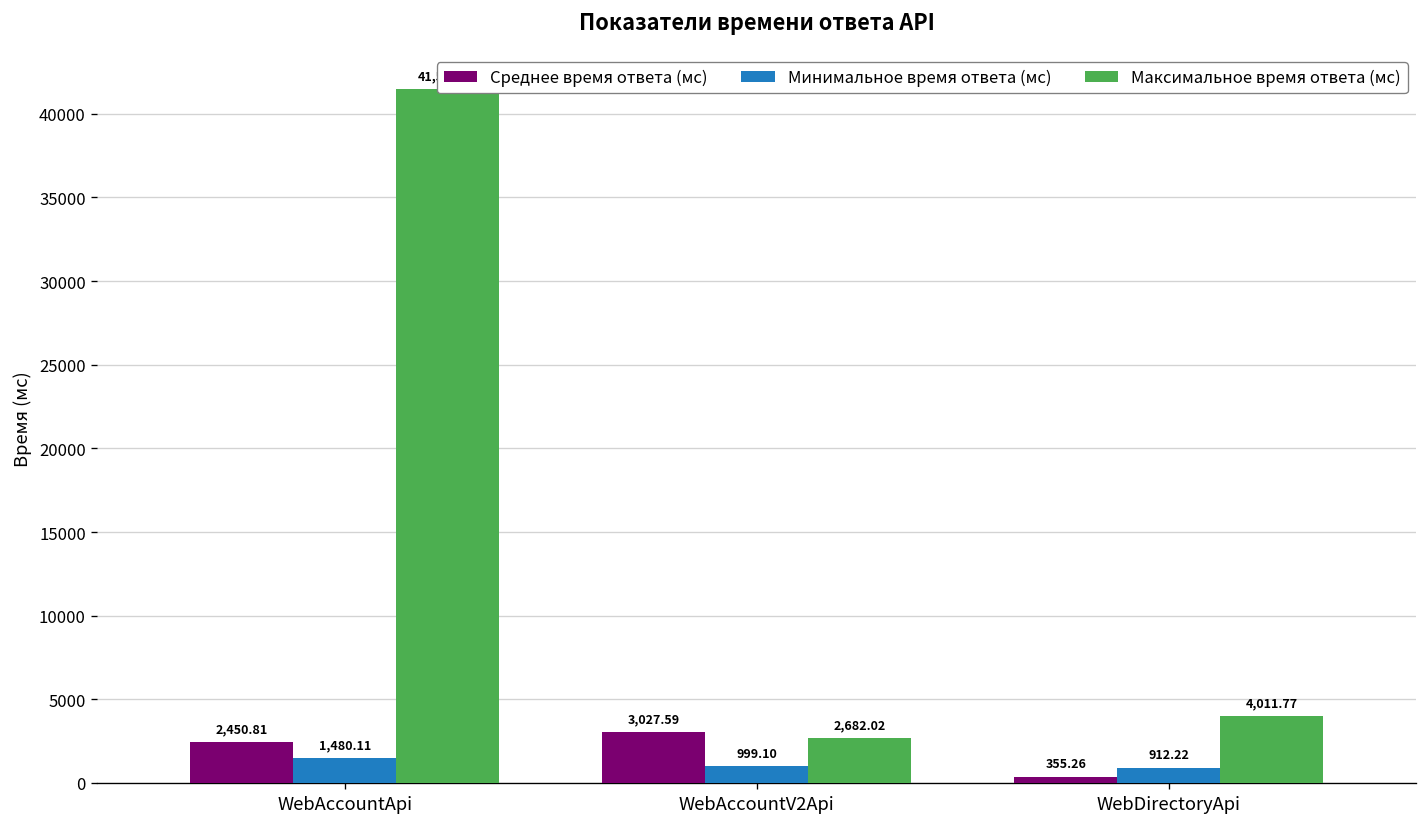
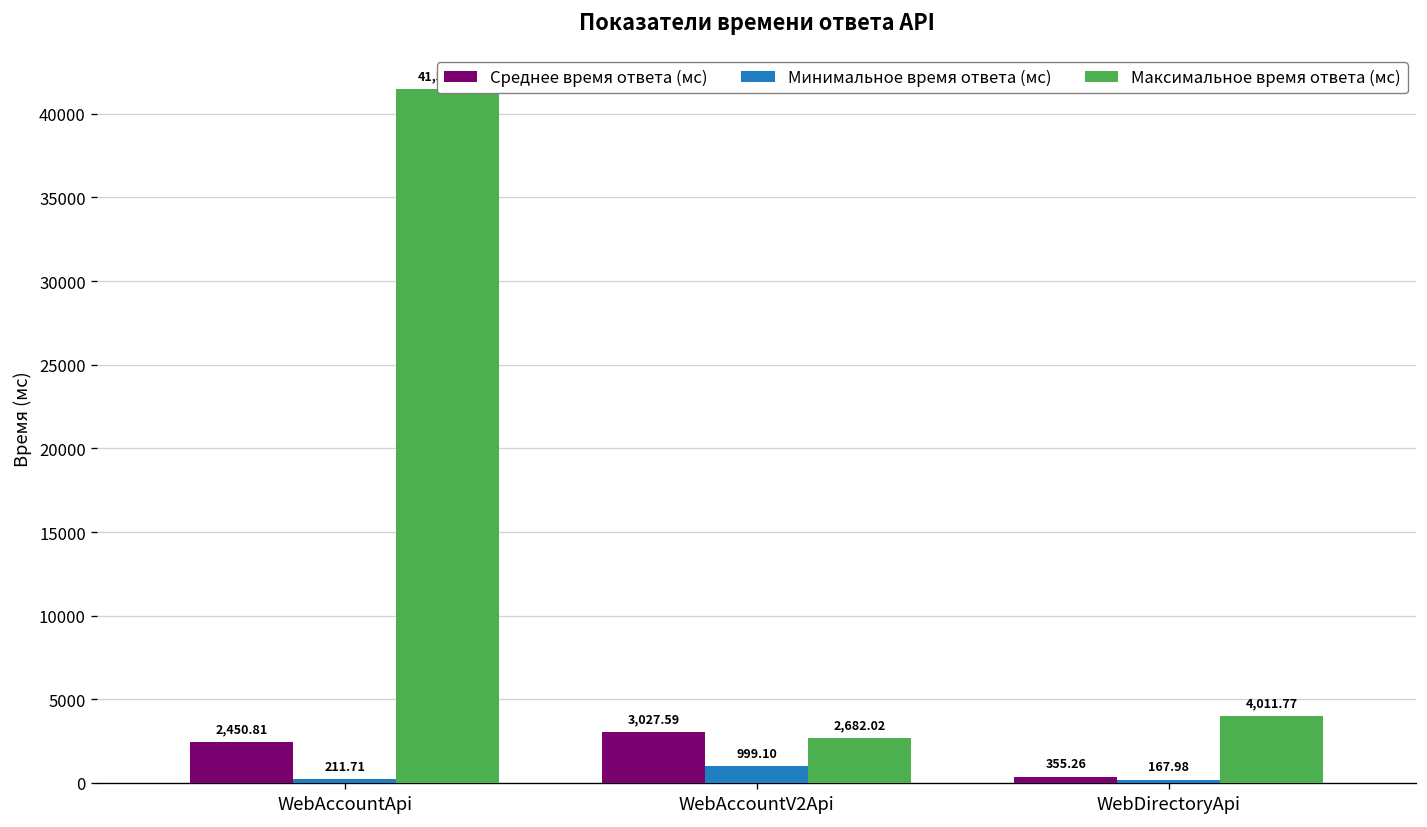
  {
    "Среднее время ответа (мс)": {
      "WebAccountApi": "2,450.81",
      "WebAccountV2Api": "3,027.59",
      "WebDirectoryApi": "355.26"
    },
    "Минимальное время ответа (мс)": {
-     "WebAccountApi": "1,480.11",
+     "WebAccountApi": "211.71",
      "WebAccountV2Api": "999.10",
-     "WebDirectoryApi": "912.22"
+     "WebDirectoryApi": "167.98"
    },
    "Максимальное время ответа (мс)": {
      "WebAccountV2Api": "2,682.02",
      "WebDirectoryApi": "4,011.77"
    }
  }
